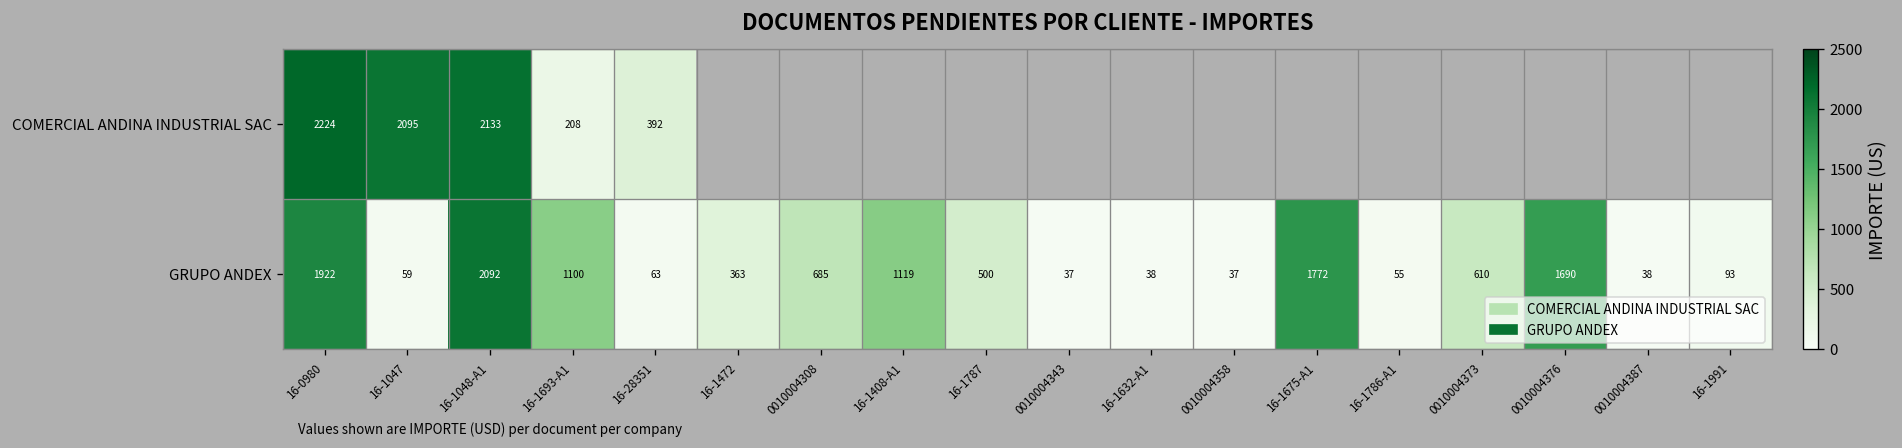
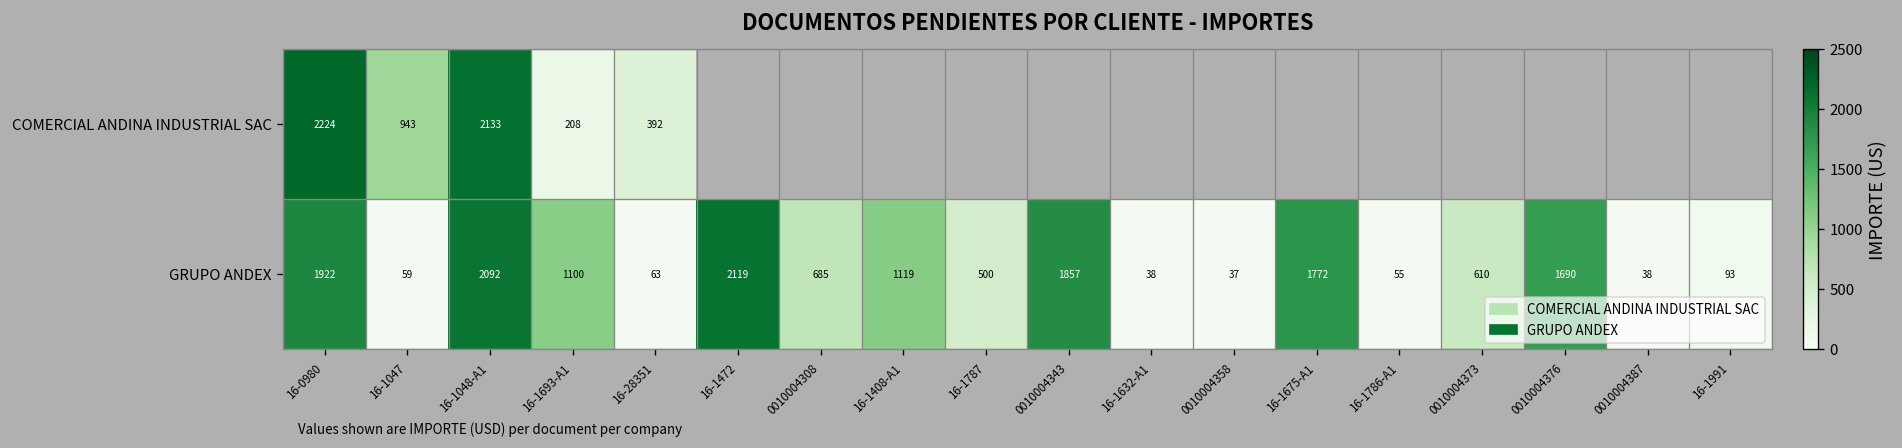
  {
    "COMERCIAL ANDINA INDUSTRIAL SAC": {
      "16-0980": 2224,
-     "16-1047": 2095,
+     "16-1047": 943,
      "16-1048-A1": 2133,
      "16-1693-A1": 208,
      "16-28351": 392
    },
    "GRUPO ANDEX": {
      "16-0980": 1922,
      "16-1047": 59,
      "16-1048-A1": 2092,
      "16-1693-A1": 1100,
      "16-28351": 63,
-     "16-1472": 363,
+     "16-1472": 2119,
      "0010004308": 685,
      "16-1408-A1": 1119,
      "16-1787": 500,
-     "0010004343": 37,
+     "0010004343": 1857,
      "16-1632-A1": 38,
      "0010004358": 37,
      "16-1675-A1": 1772,
      "16-1786-A1": 55,
      "0010004373": 610,
      "0010004376": 1690,
      "0010004387": 38,
      "16-1991": 93
    }
  }
